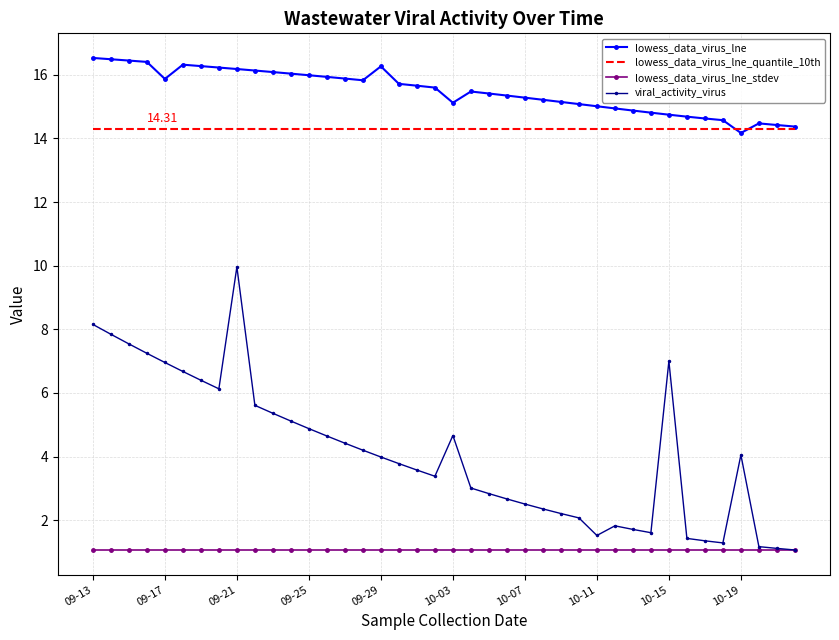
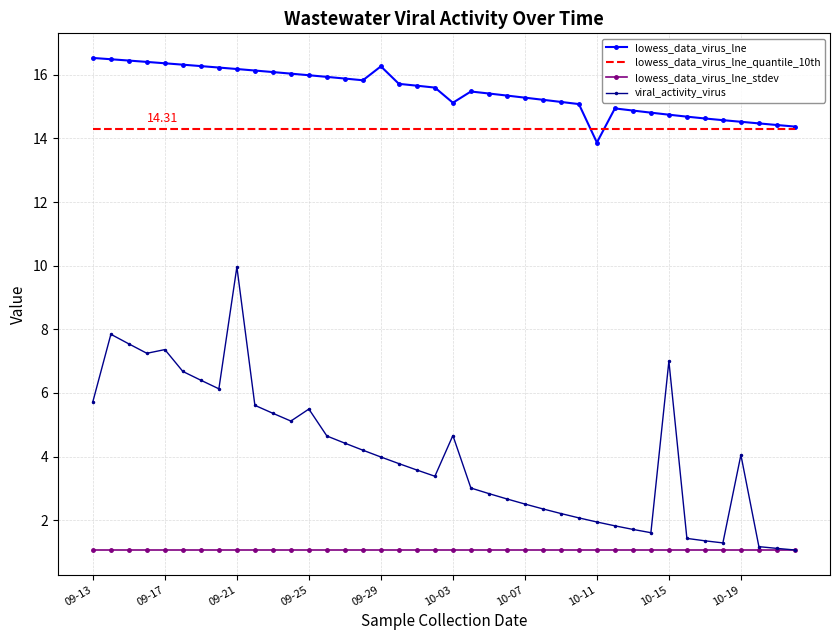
  {
    "lowess_data_virus_lne": {
      "09-13": 16.5,
-     "09-17": 15.9,
+     "09-17": 16.4,
      "09-21": 16.2,
      "09-25": 16.0,
      "09-29": 16.3,
      "10-03": 15.1,
      "10-07": 15.3,
-     "10-11": 15.0,
+     "10-11": 13.9,
      "10-15": 14.7,
-     "10-19": 14.2
+     "10-19": 14.5
    },
    "lowess_data_virus_lne_quantile_10th": {
      "09-17": 14.31
    },
    "lowess_data_virus_lne_stdev": {
      "09-13": 1.1,
      "09-17": 1.1,
      "09-21": 1.1,
      "09-25": 1.1,
      "09-29": 1.1,
      "10-03": 1.1,
      "10-07": 1.1,
      "10-11": 1.1,
      "10-15": 1.1,
      "10-19": 1.1
    },
    "viral_activity_virus": {
-     "09-13": 8.2,
-     "09-17": 7.0,
+     "09-13": 5.7,
+     "09-17": 7.4,
      "09-21": 10.0,
-     "09-25": 4.9,
+     "09-25": 5.5,
      "09-29": 4.0,
      "10-03": 4.7,
      "10-07": 2.5,
-     "10-11": 1.5,
+     "10-11": 1.9,
      "10-15": 7.0,
      "10-19": 4.1
    }
  }
